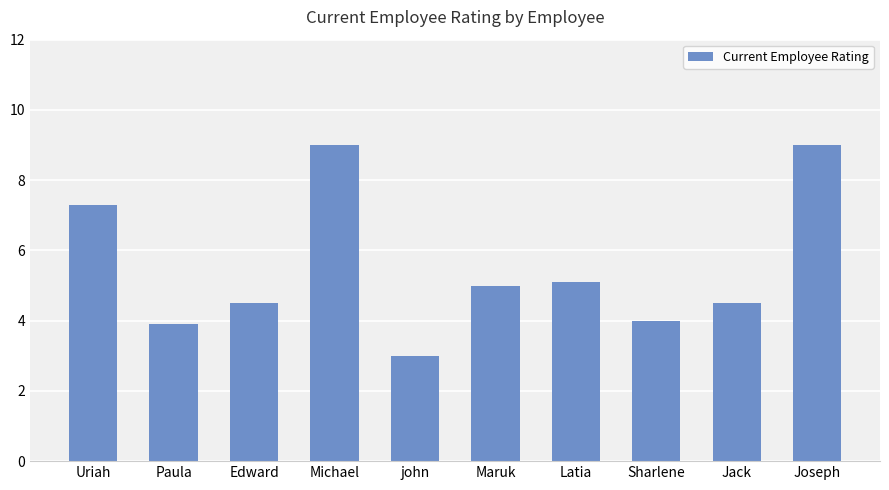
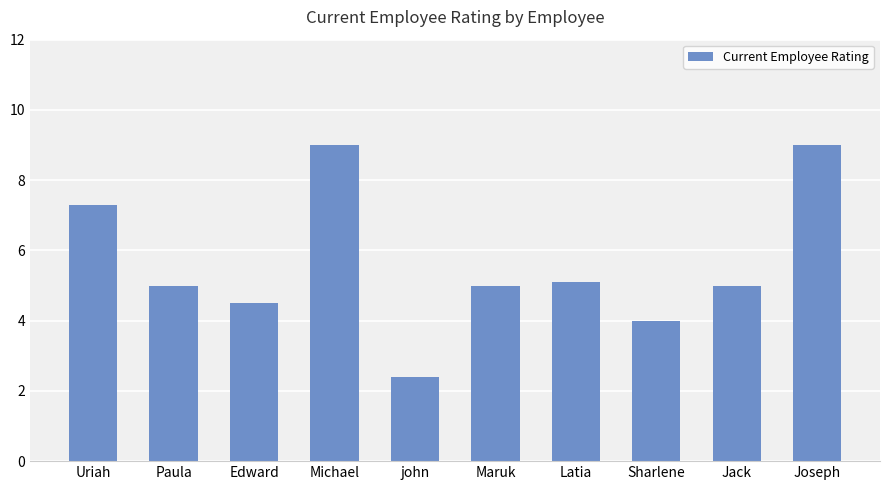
  {
    "Uriah": 7.3,
-   "Paula": 3.9,
+   "Paula": 5.0,
    "Edward": 4.5,
    "Michael": 9.0,
-   "john": 3.0,
+   "john": 2.4,
    "Maruk": 5.0,
    "Latia": 5.1,
    "Sharlene": 4.0,
-   "Jack": 4.5,
+   "Jack": 5.0,
    "Joseph": 9.0
  }
